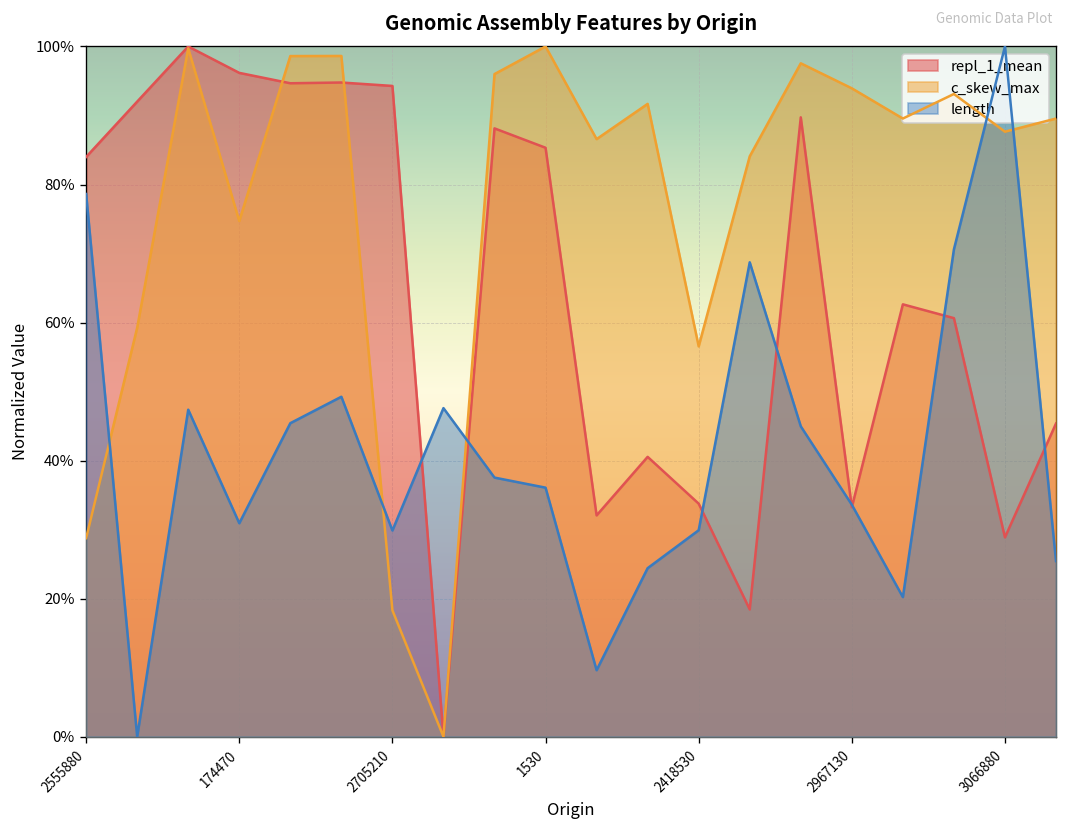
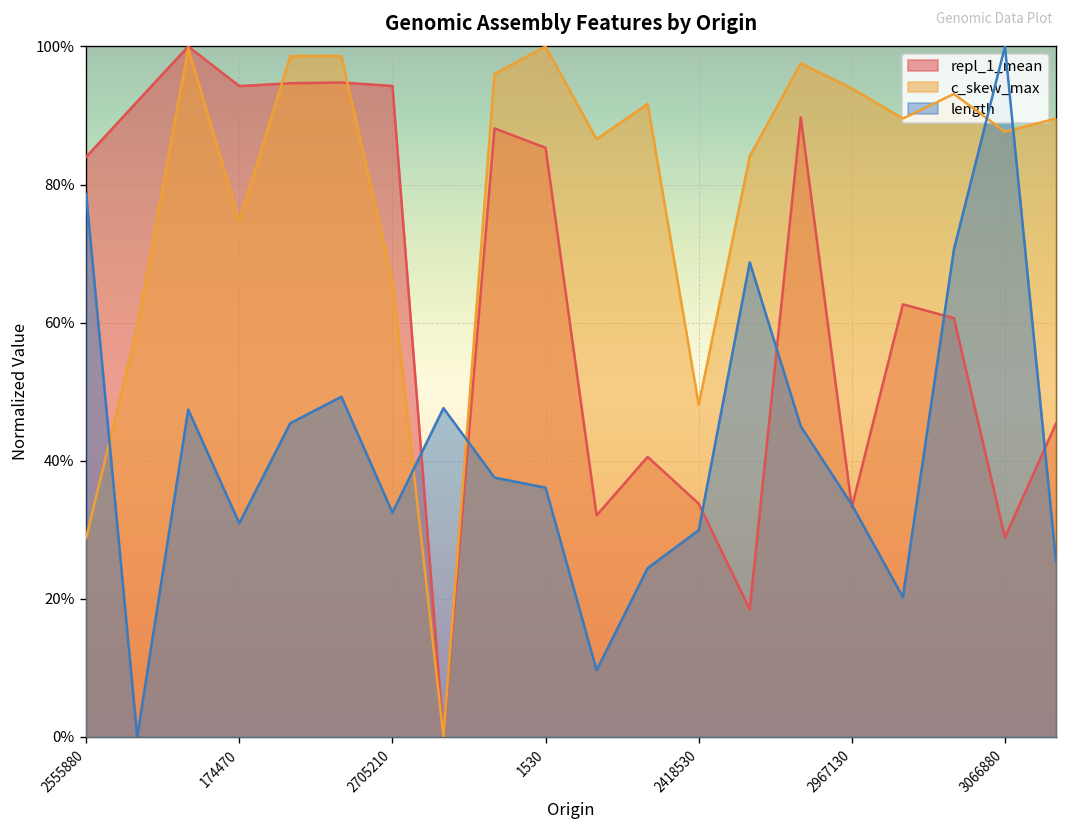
  {
    "repl_1_mean": {
      "2555880": "84%",
-     "174470": "96%",
+     "174470": "94%",
      "2705210": "94%",
      "1530": "85%",
      "2418530": "34%",
      "3066880": "29%"
    },
    "c_skew_max": {
      "2555880": "29%",
      "174470": "75%",
-     "2705210": "18%",
+     "2705210": "66%",
      "1530": "100%",
-     "2418530": "57%",
+     "2418530": "48%",
      "2967130": "94%",
      "3066880": "88%"
    },
    "length": {
      "2555880": "79%",
      "174470": "31%",
-     "2705210": "30%",
+     "2705210": "32%",
      "1530": "36%",
      "2418530": "30%",
      "3066880": "100%"
    }
  }
